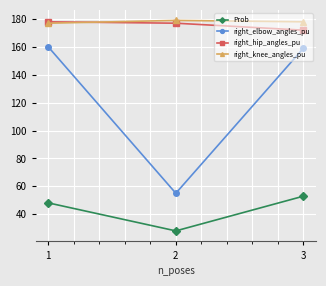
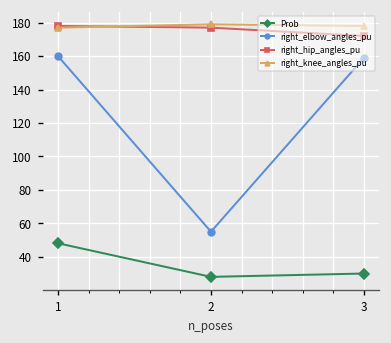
  {
    "Prob": {
      "1": 48,
      "2": 28,
-     "3": 53
+     "3": 30
    },
    "right_elbow_angles_pu": {
      "1": 160,
      "2": 55
    },
    "right_hip_angles_pu": {
      "2": 177
    },
    "right_knee_angles_pu": {
      "2": 179
    }
  }
